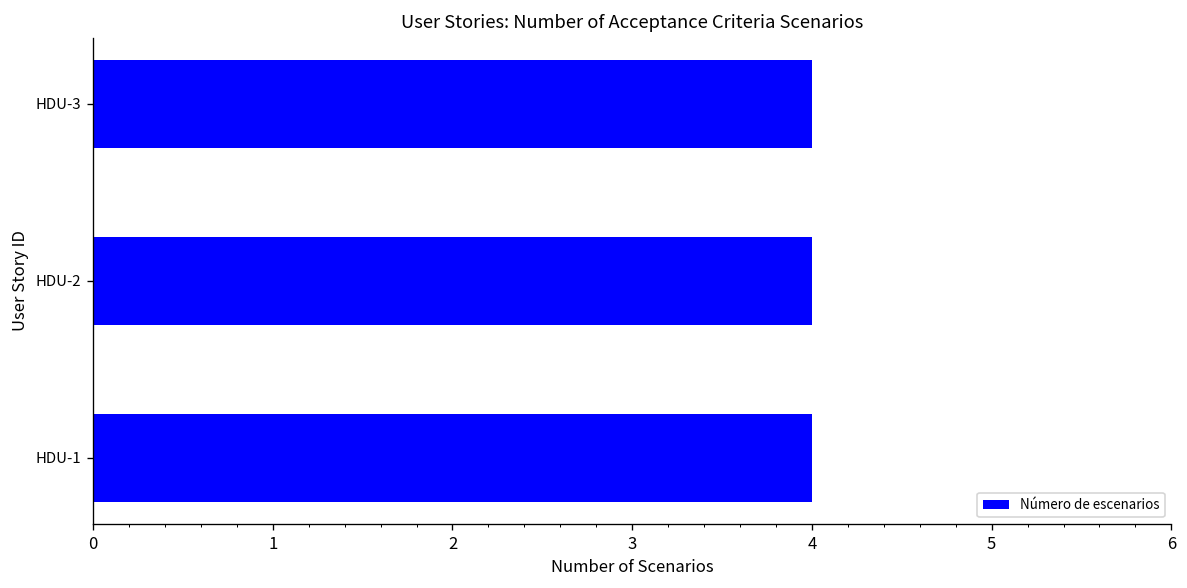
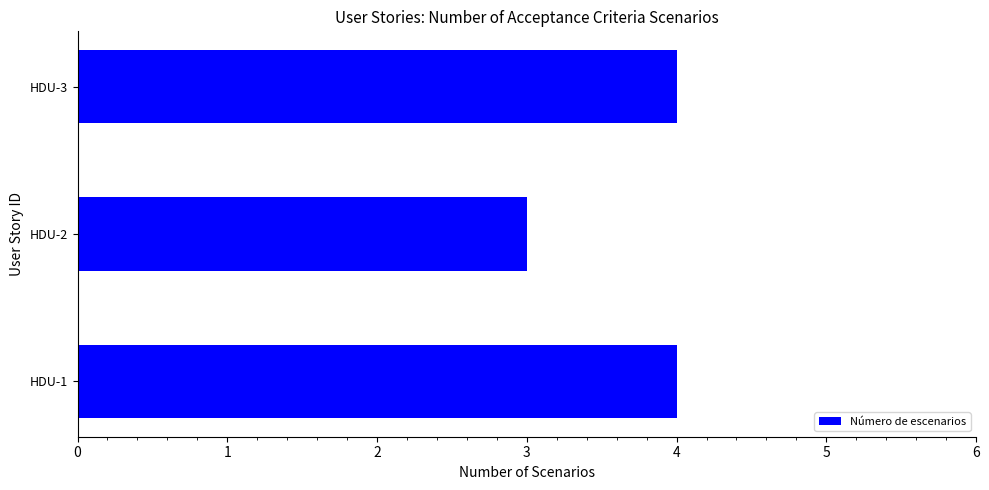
  {
    "HDU-3": 4,
-   "HDU-2": 4,
+   "HDU-2": 3,
    "HDU-1": 4
  }
